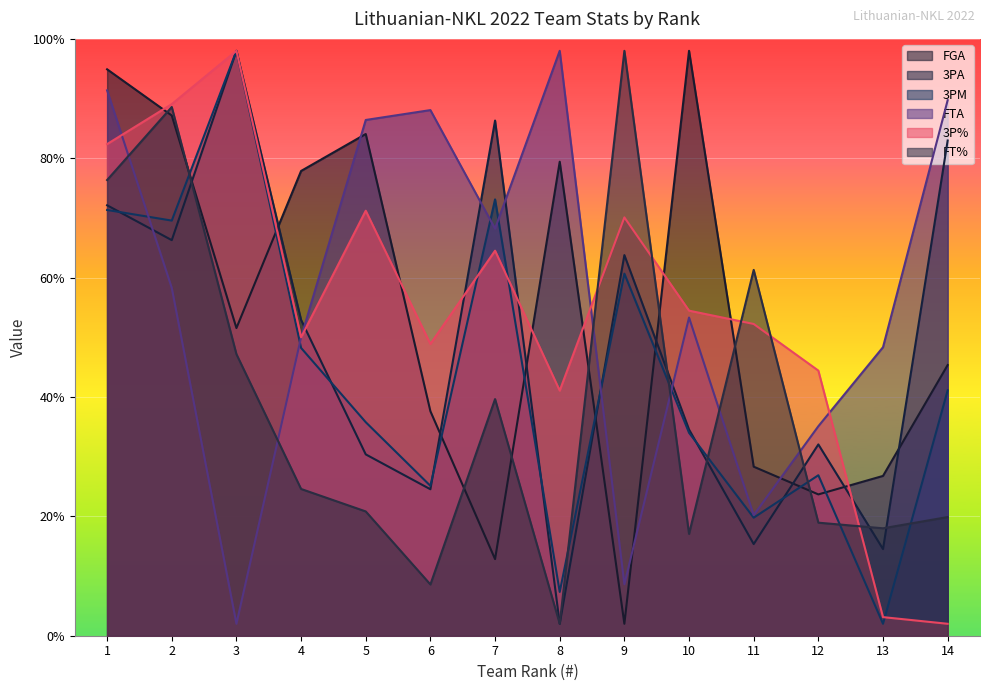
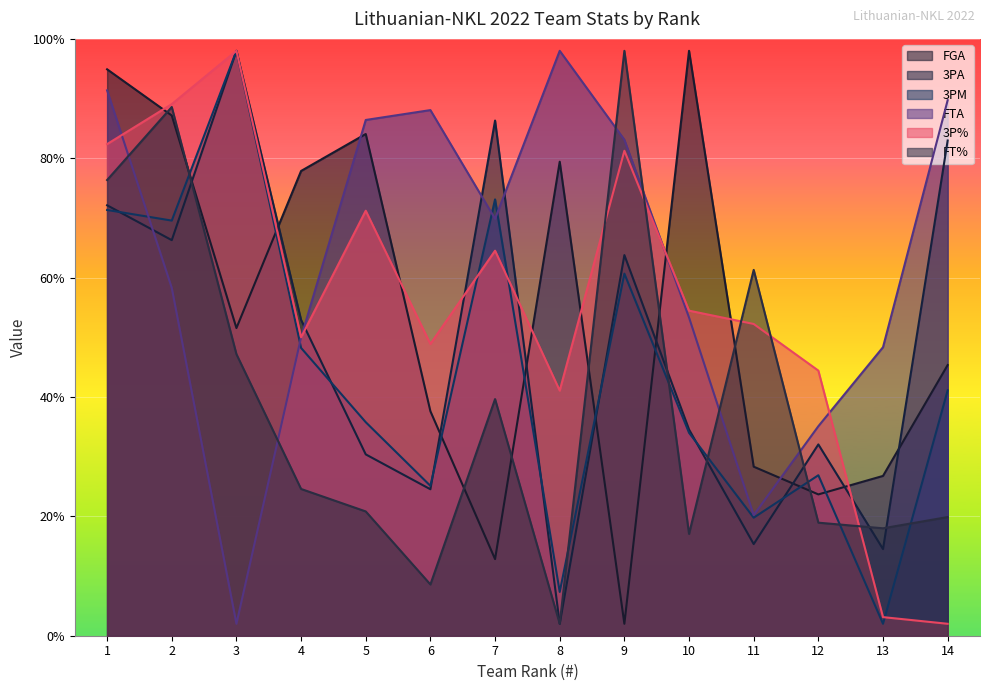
  {
    "FTA": {
      "1": "91%",
      "2": "58%",
      "3": "2%",
      "5": "86%",
      "6": "88%",
-     "7": "68%",
+     "7": "70%",
      "8": "98%",
-     "9": "9%",
+     "9": "83%",
      "10": "53%",
      "11": "20%",
      "12": "35%",
      "13": "48%"
    },
    "3P%": {
      "1": "82%",
      "2": "89%",
      "5": "71%",
      "6": "49%",
      "7": "65%",
      "8": "41%",
-     "9": "70%",
+     "9": "81%",
      "10": "54%",
      "11": "52%",
      "12": "44%",
      "13": "3%",
      "14": "2%"
    }
  }
